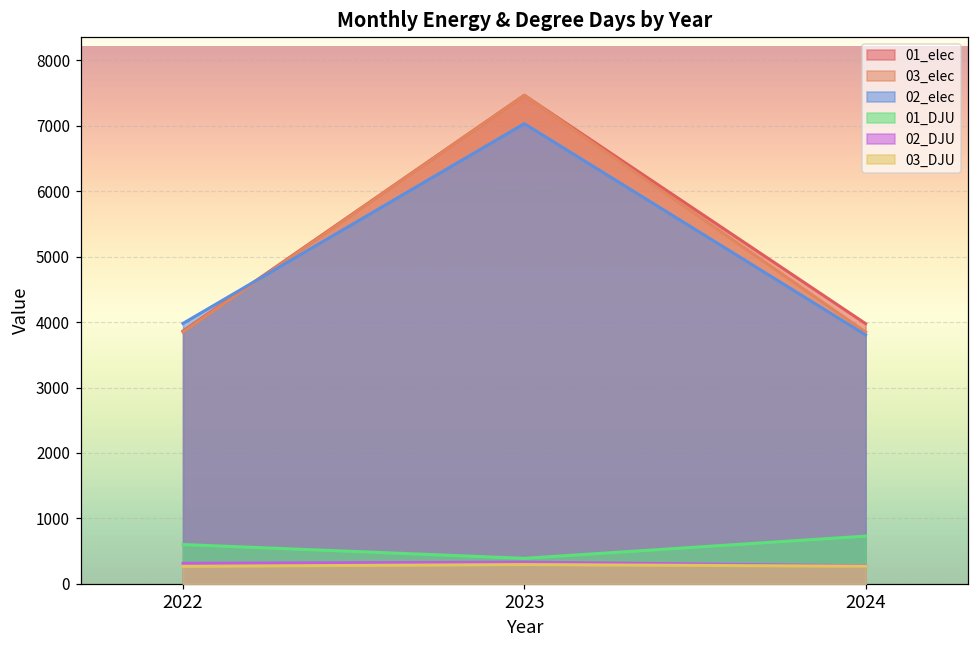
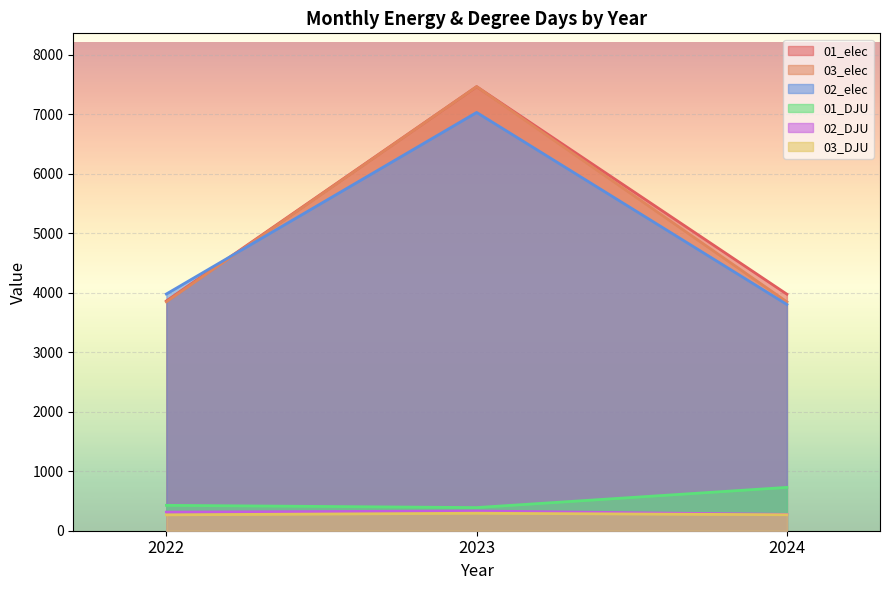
  {
    "02_elec": {
      "2022": 4000,
      "2023": 7000,
      "2024": 3800
    },
    "01_DJU": {
-     "2022": 600,
+     "2022": 400,
      "2023": 400,
      "2024": 700
    },
    "02_DJU": {
      "2022": 300
    }
  }
